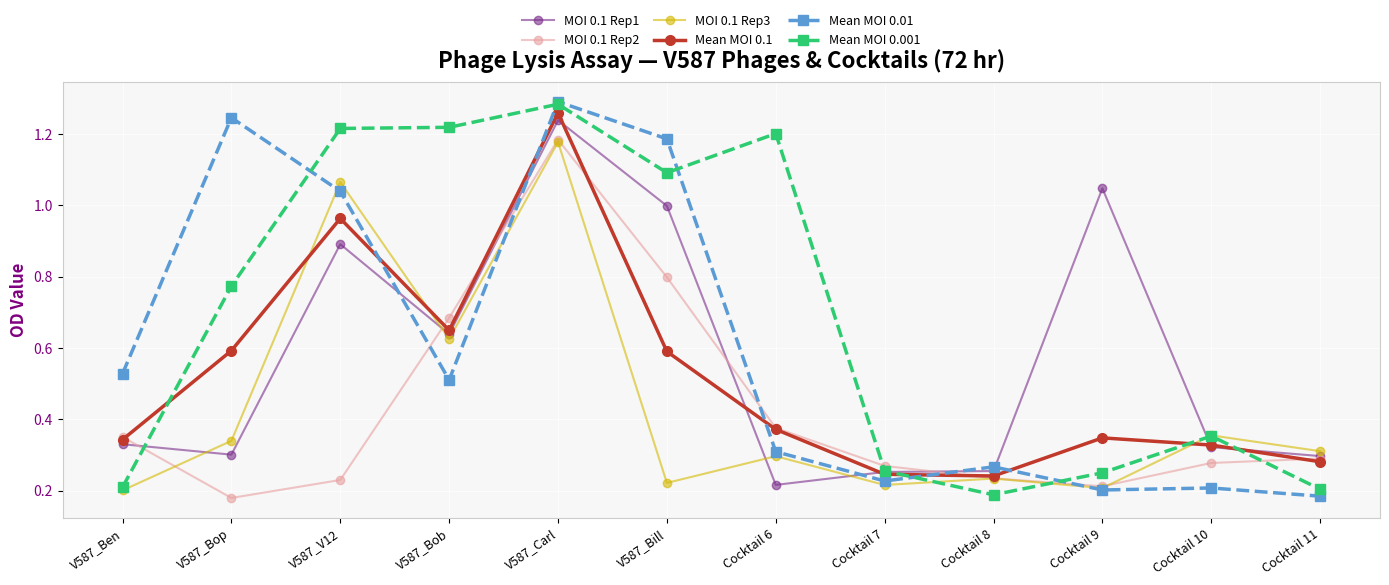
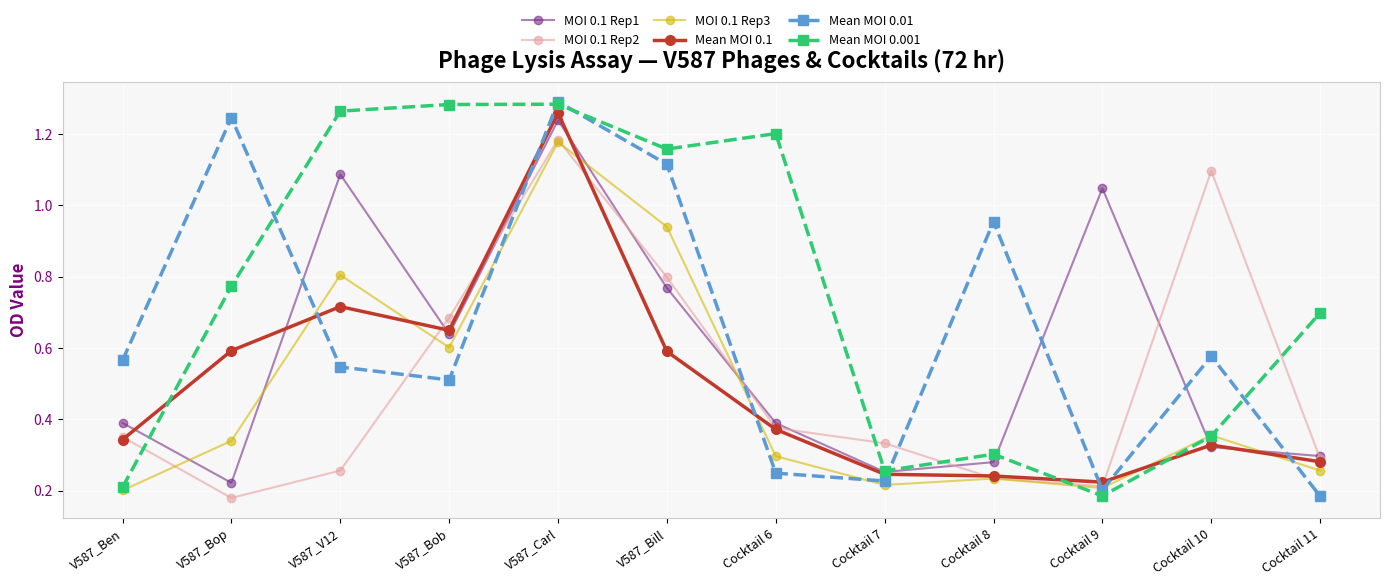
  {
    "MOI 0.1 Rep1": {
-     "V587_Ben": 0.33,
-     "V587_Bop": 0.30,
-     "V587_V12": 0.89,
+     "V587_Ben": 0.39,
+     "V587_Bop": 0.22,
+     "V587_V12": 1.09,
      "V587_Bob": 0.64,
      "V587_Carl": 1.24,
-     "V587_Bill": 1.00,
-     "Cocktail 6": 0.22,
-     "Cocktail 8": 0.26,
+     "V587_Bill": 0.77,
+     "Cocktail 6": 0.39,
+     "Cocktail 8": 0.28,
      "Cocktail 9": 1.05
    },
    "MOI 0.1 Rep2": {
      "V587_Ben": 0.35,
      "V587_Bop": 0.18,
-     "V587_V12": 0.23,
+     "V587_V12": 0.26,
      "V587_Bob": 0.68,
      "V587_Bill": 0.80,
-     "Cocktail 7": 0.27,
-     "Cocktail 10": 0.28
+     "Cocktail 7": 0.33,
+     "Cocktail 10": 1.10
    },
    "MOI 0.1 Rep3": {
      "V587_Ben": 0.20,
      "V587_Bop": 0.34,
-     "V587_V12": 1.06,
-     "V587_Bob": 0.63,
-     "V587_Bill": 0.22,
+     "V587_V12": 0.80,
+     "V587_Bob": 0.60,
+     "V587_Bill": 0.94,
      "Cocktail 6": 0.30,
      "Cocktail 7": 0.22,
-     "Cocktail 11": 0.31
+     "Cocktail 11": 0.26
    },
    "Mean MOI 0.1": {
      "V587_Ben": 0.34,
      "V587_Bop": 0.59,
-     "V587_V12": 0.96,
+     "V587_V12": 0.72,
      "V587_Bob": 0.65,
      "V587_Carl": 1.26,
      "V587_Bill": 0.59,
-     "Cocktail 9": 0.35,
+     "Cocktail 9": 0.22,
      "Cocktail 11": 0.28
    },
    "Mean MOI 0.01": {
-     "V587_Ben": 0.53,
+     "V587_Ben": 0.57,
      "V587_Bop": 1.25,
-     "V587_V12": 1.04,
+     "V587_V12": 0.55,
      "V587_Bob": 0.51,
-     "V587_Bill": 1.19,
-     "Cocktail 6": 0.31,
+     "V587_Bill": 1.11,
+     "Cocktail 6": 0.25,
      "Cocktail 7": 0.23,
-     "Cocktail 8": 0.27,
-     "Cocktail 10": 0.21,
+     "Cocktail 8": 0.95,
+     "Cocktail 10": 0.58,
      "Cocktail 11": 0.18
    },
    "Mean MOI 0.001": {
      "V587_Ben": 0.21,
      "V587_Bop": 0.77,
-     "V587_V12": 1.22,
-     "V587_Bob": 1.22,
-     "V587_Bill": 1.09,
+     "V587_V12": 1.26,
+     "V587_Bob": 1.28,
+     "V587_Bill": 1.16,
      "Cocktail 6": 1.20,
-     "Cocktail 8": 0.19,
-     "Cocktail 9": 0.25,
-     "Cocktail 11": 0.20
+     "Cocktail 8": 0.30,
+     "Cocktail 9": 0.19,
+     "Cocktail 11": 0.70
    }
  }
